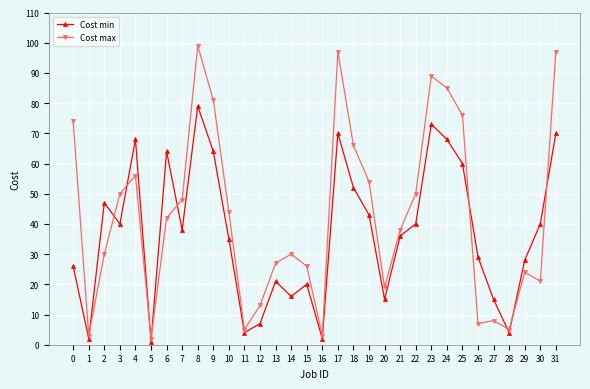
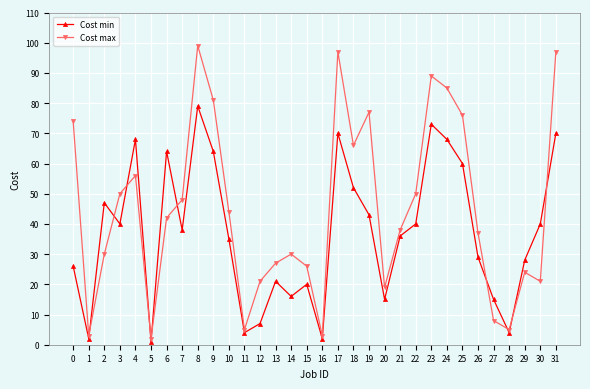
  {
    "Cost min": {
      "0": 26,
      "1": 2,
      "2": 47,
      "3": 40,
      "4": 68,
      "5": 1,
      "6": 64,
      "7": 38,
      "8": 79,
      "9": 64,
      "10": 35,
      "11": 4,
      "12": 7,
      "13": 21,
      "14": 16,
      "15": 20,
      "16": 2,
      "17": 70,
      "18": 52,
      "19": 43,
      "20": 15,
      "21": 36,
      "22": 40,
      "23": 73,
      "24": 68,
      "25": 60,
      "26": 29,
      "27": 15,
      "28": 4,
      "29": 28,
      "30": 40,
      "31": 70
    },
    "Cost max": {
      "0": 74,
      "1": 3,
      "2": 30,
      "3": 50,
      "4": 56,
      "5": 2,
      "6": 42,
      "7": 48,
      "8": 99,
      "9": 81,
      "10": 44,
      "11": 5,
-     "12": 13,
+     "12": 21,
      "13": 27,
      "14": 30,
      "15": 26,
      "16": 3,
      "17": 97,
      "18": 66,
-     "19": 54,
+     "19": 77,
      "20": 19,
      "21": 38,
      "22": 50,
      "23": 89,
      "24": 85,
      "25": 76,
-     "26": 7,
+     "26": 37,
      "27": 8,
      "28": 5,
      "29": 24,
      "30": 21,
      "31": 97
    }
  }
